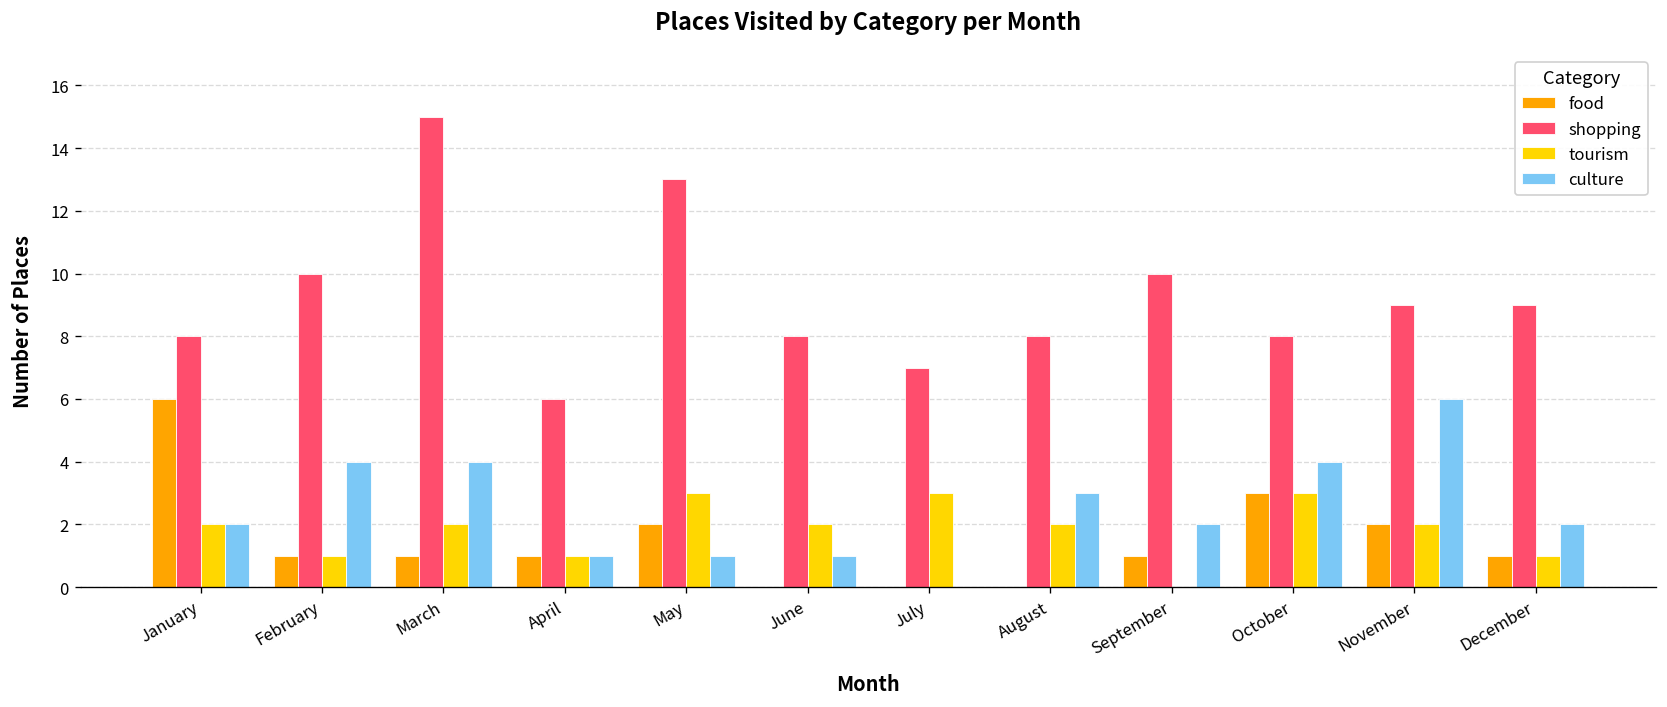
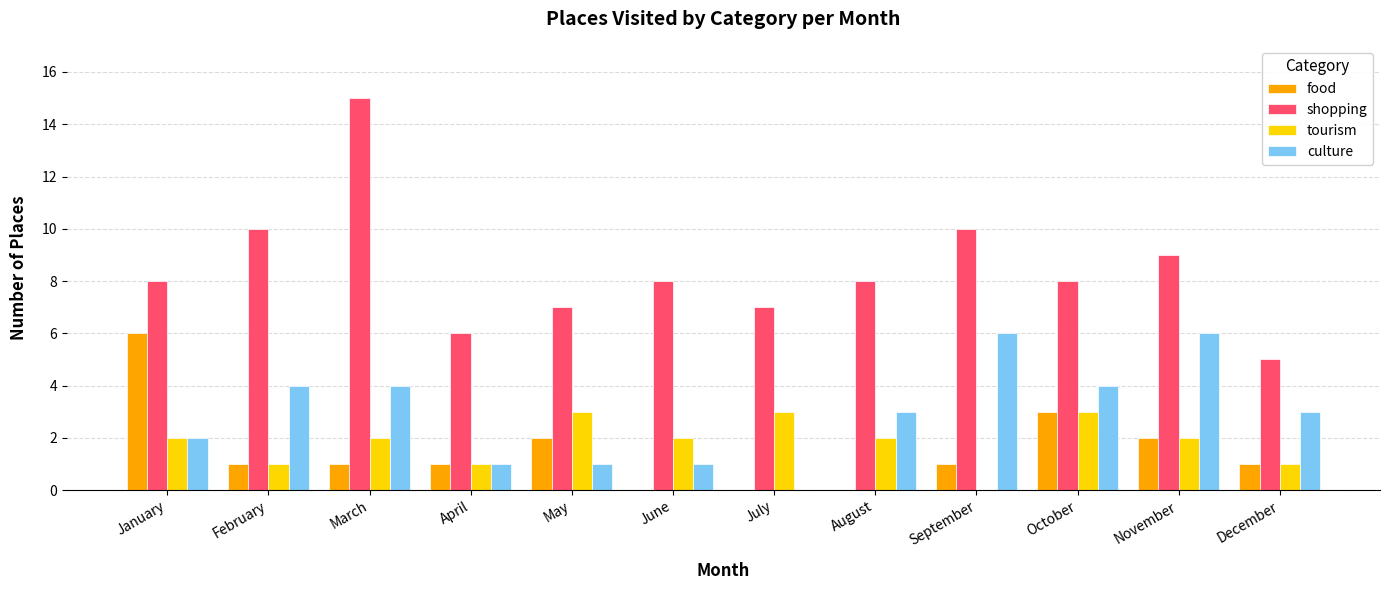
  {
    "shopping": {
      "January": 8,
      "February": 10,
      "March": 15,
      "April": 6,
-     "May": 13,
+     "May": 7,
      "June": 8,
      "July": 7,
      "August": 8,
      "September": 10,
      "October": 8,
      "November": 9,
-     "December": 9
+     "December": 5
    },
    "culture": {
      "January": 2,
      "February": 4,
      "March": 4,
      "April": 1,
      "May": 1,
      "June": 1,
      "July": 0,
      "August": 3,
-     "September": 2,
+     "September": 6,
      "October": 4,
      "November": 6,
-     "December": 2
+     "December": 3
    }
  }
